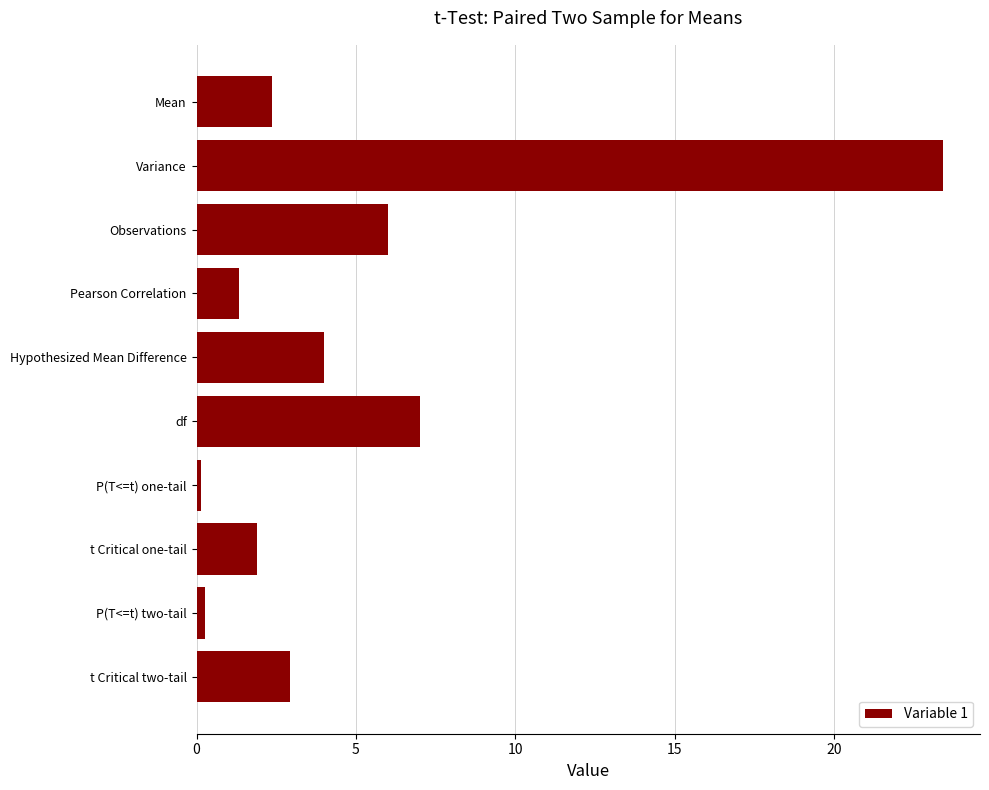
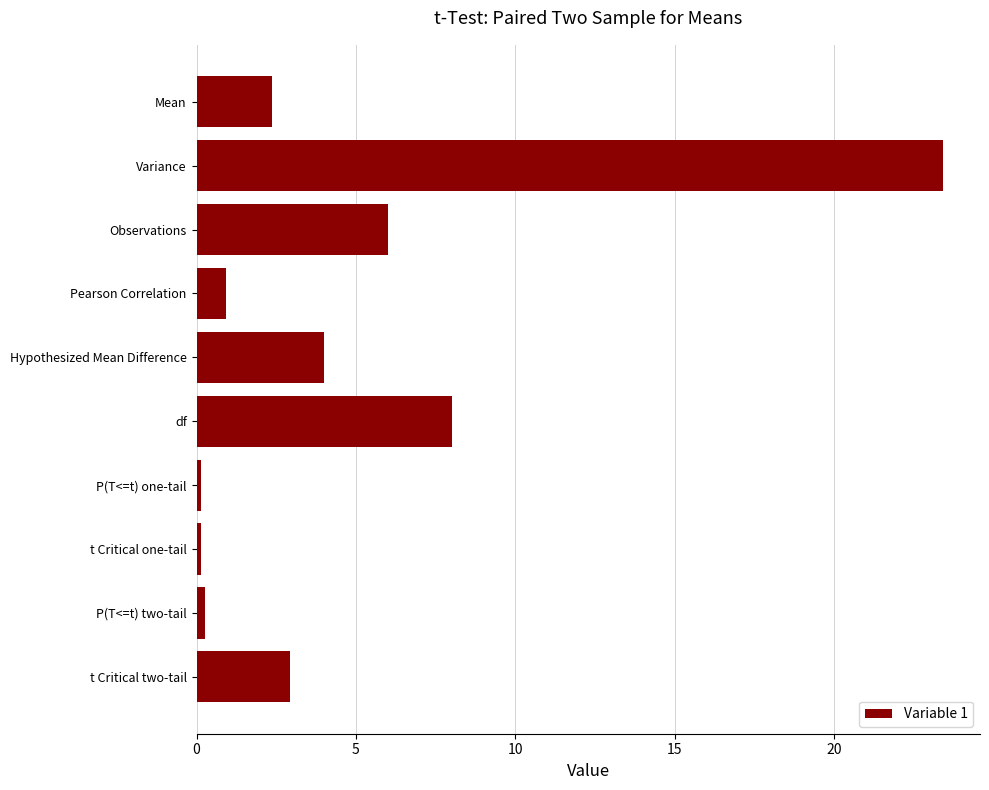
  {
    "Mean": 2.4,
    "Variance": 23.4,
    "Observations": 6.0,
-   "Pearson Correlation": 1.3,
+   "Pearson Correlation": 0.9,
    "Hypothesized Mean Difference": 4.0,
-   "df": 7,
+   "df": 8,
    "P(T<=t) one-tail": 0.1,
-   "t Critical one-tail": 1.9,
+   "t Critical one-tail": 0.1,
    "P(T<=t) two-tail": 0.3,
    "t Critical two-tail": 2.9
  }
